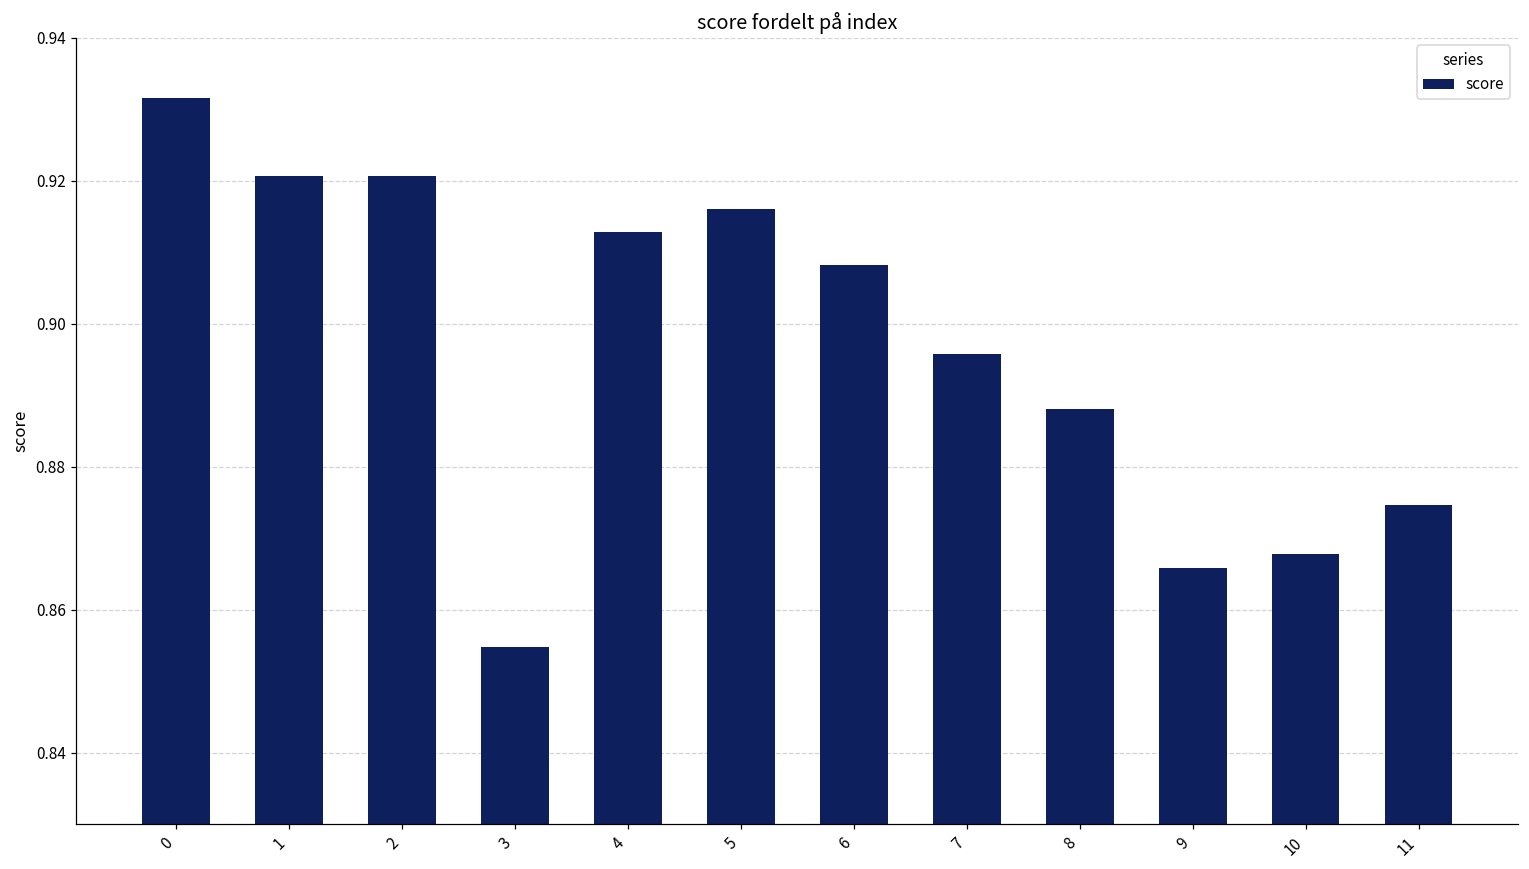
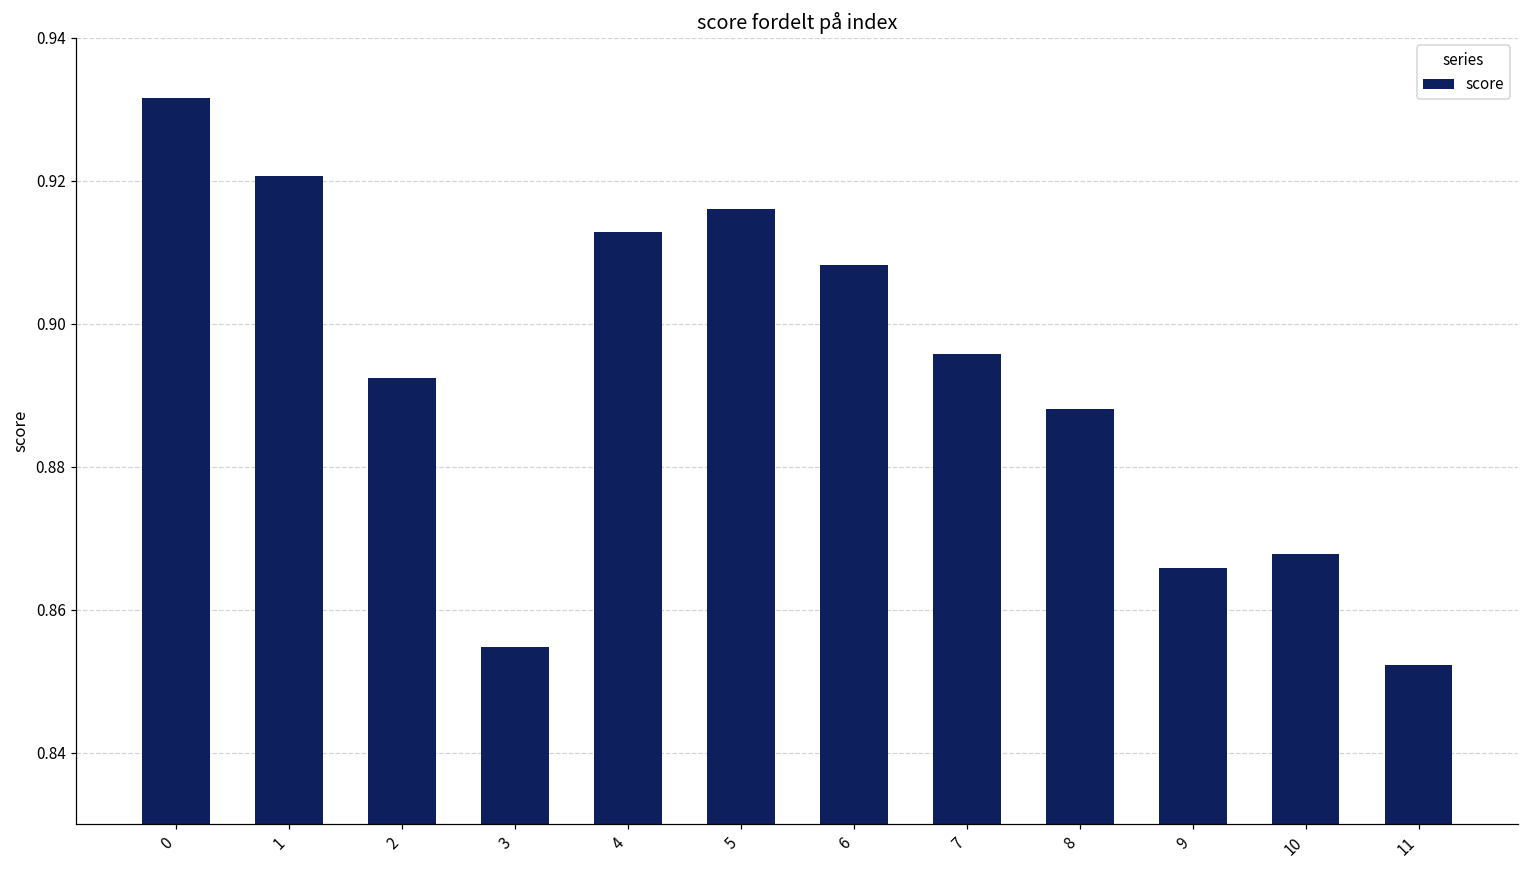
  {
    "0": 0.932,
    "1": 0.921,
-   "2": 0.921,
+   "2": 0.892,
    "3": 0.855,
    "4": 0.913,
    "5": 0.916,
    "6": 0.908,
    "7": 0.896,
    "8": 0.888,
    "9": 0.866,
    "10": 0.868,
-   "11": 0.875
+   "11": 0.852
  }
